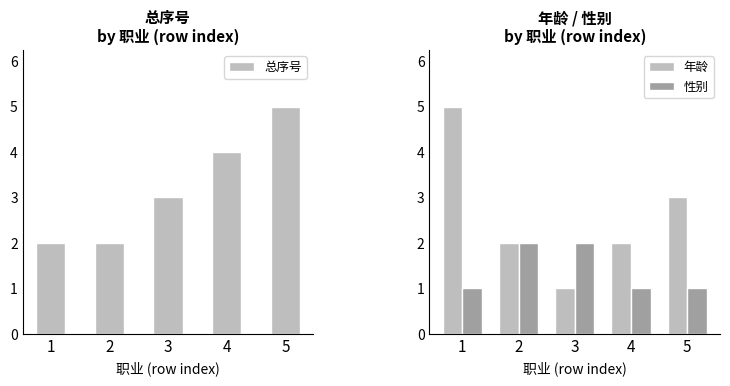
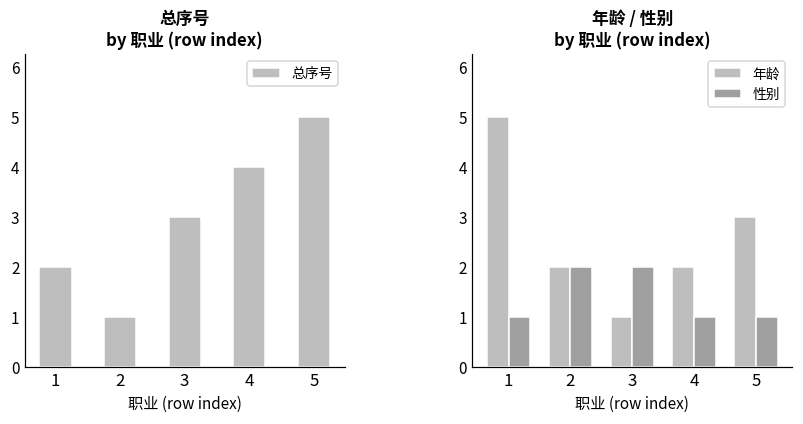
  {
    "总序号 by 职业 (row index)": {
      "1": 2,
-     "2": 2,
+     "2": 1,
      "3": 3,
      "4": 4,
      "5": 5
    }
  }
